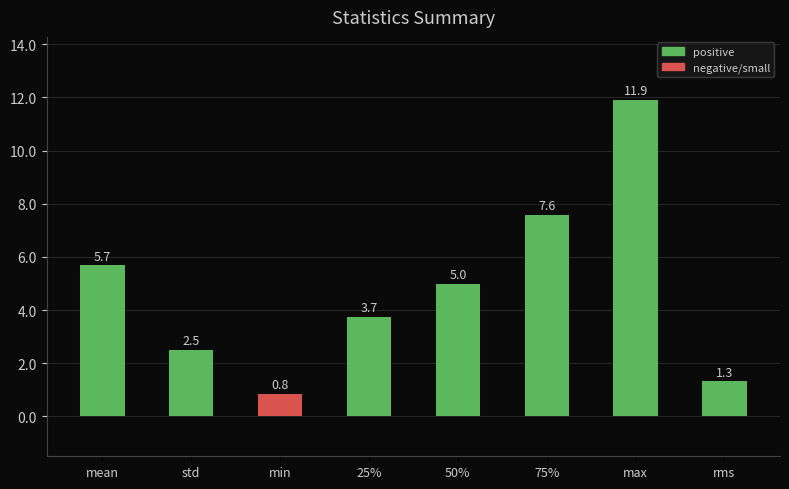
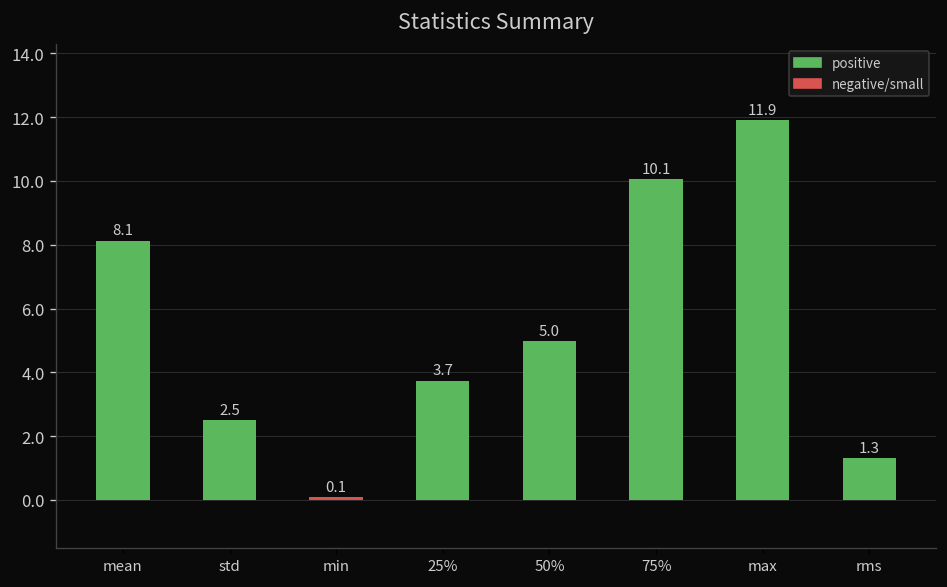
  {
-   "mean": 5.7,
+   "mean": 8.1,
    "std": 2.5,
-   "min": 0.8,
+   "min": 0.1,
    "25%": 3.7,
    "50%": 5.0,
-   "75%": 7.6,
+   "75%": 10.1,
    "max": 11.9,
    "rms": 1.3
  }
